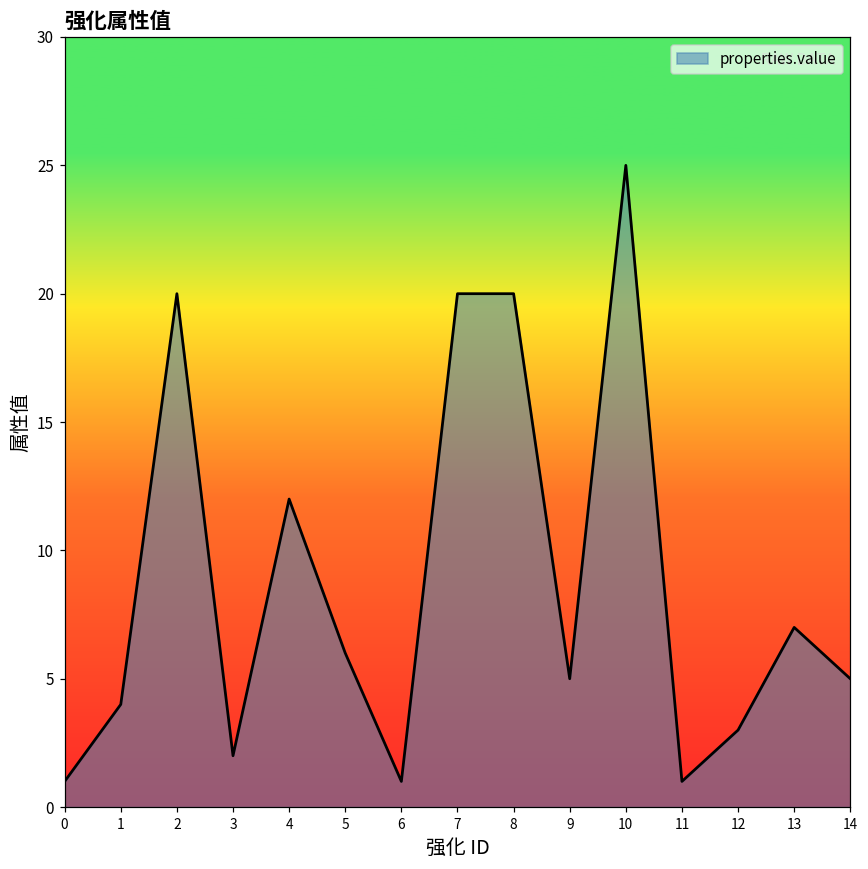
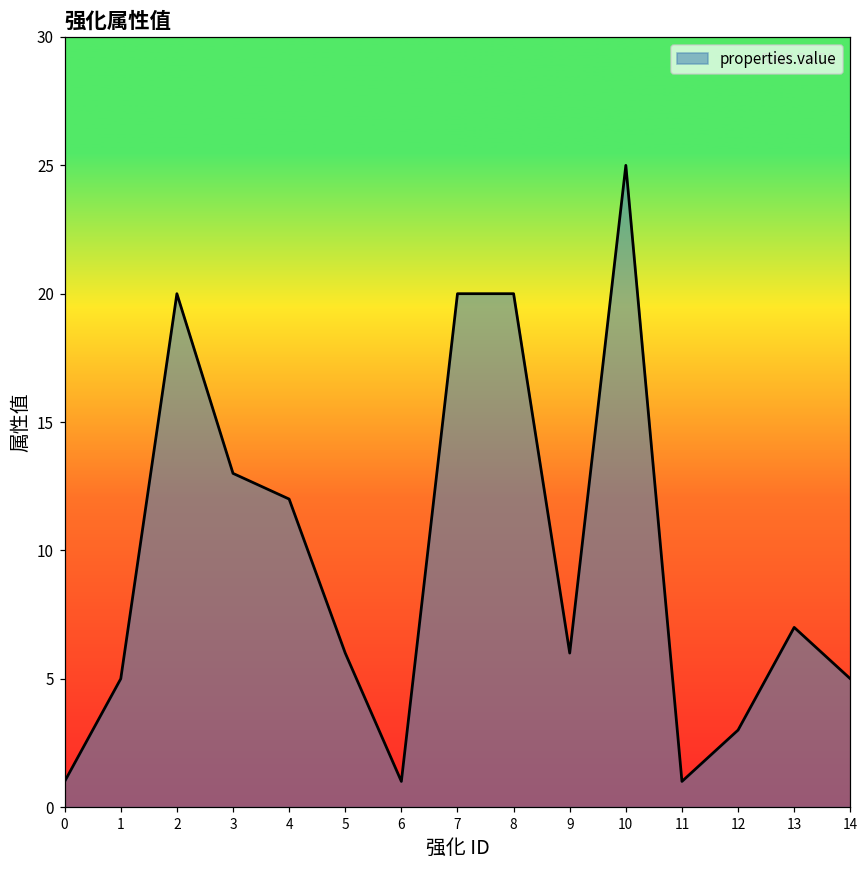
  {
    "0": 1,
-   "1": 4,
+   "1": 5,
    "2": 20,
-   "3": 2,
+   "3": 13,
    "4": 12,
    "5": 6,
    "6": 1,
    "7": 20,
    "8": 20,
-   "9": 5,
+   "9": 6,
    "10": 25,
    "11": 1,
    "12": 3,
    "13": 7,
    "14": 5
  }
